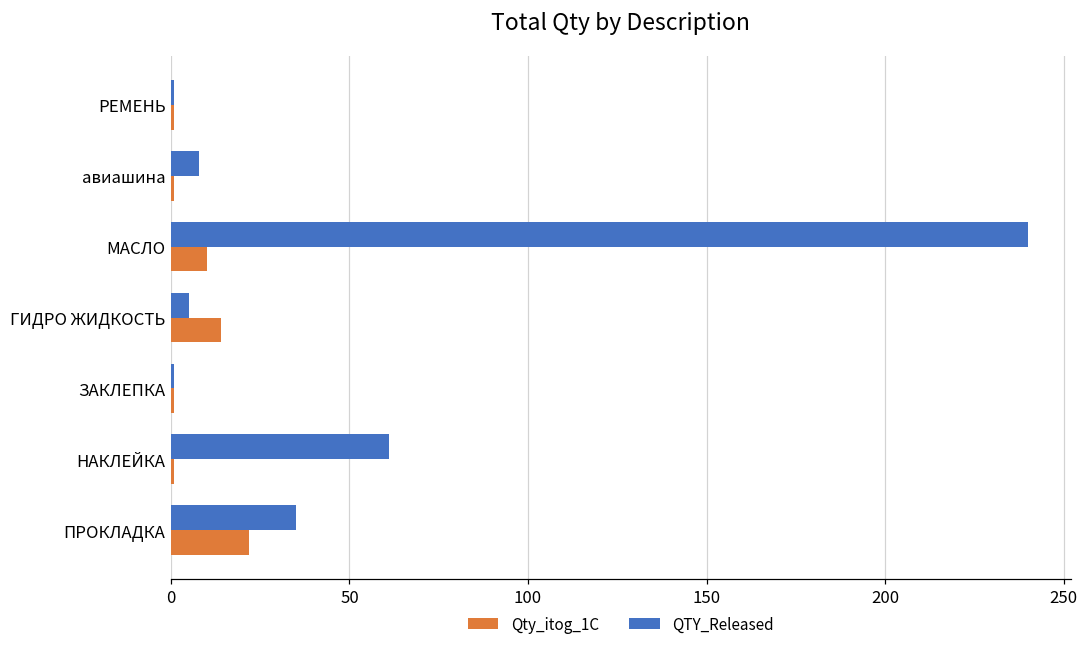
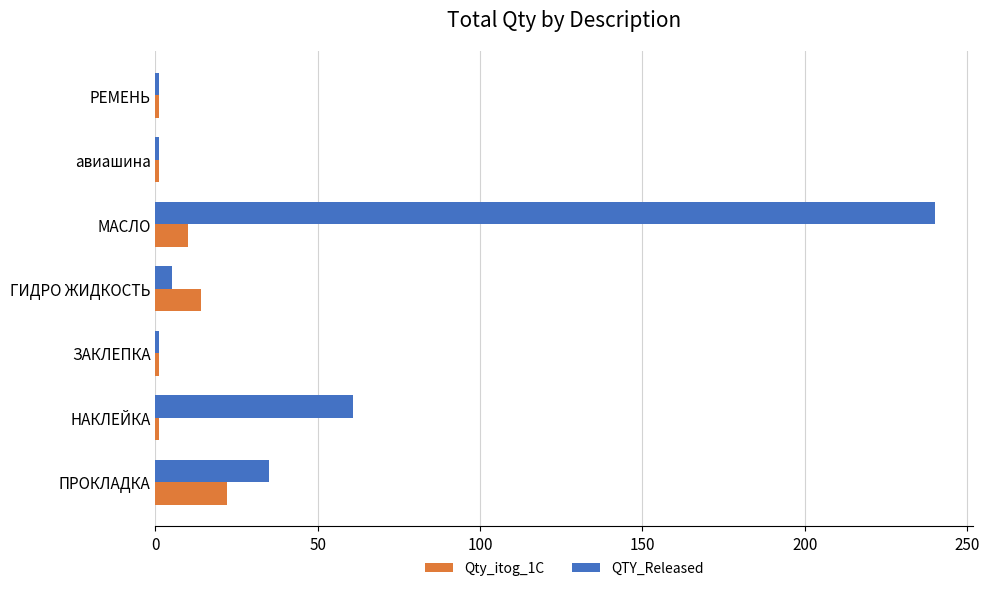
  {
    "Qty_itog_1C": {
      "РЕМЕНЬ": 1,
      "авиашина": 1,
      "МАСЛО": 10,
      "ГИДРО ЖИДКОСТЬ": 14,
      "ЗАКЛЕПКА": 1,
      "НАКЛЕЙКА": 1,
      "ПРОКЛАДКА": 22
    },
    "QTY_Released": {
      "РЕМЕНЬ": 1,
-     "авиашина": 8,
+     "авиашина": 1,
      "МАСЛО": 240,
      "ГИДРО ЖИДКОСТЬ": 5,
      "ЗАКЛЕПКА": 1,
      "НАКЛЕЙКА": 61,
      "ПРОКЛАДКА": 35
    }
  }
